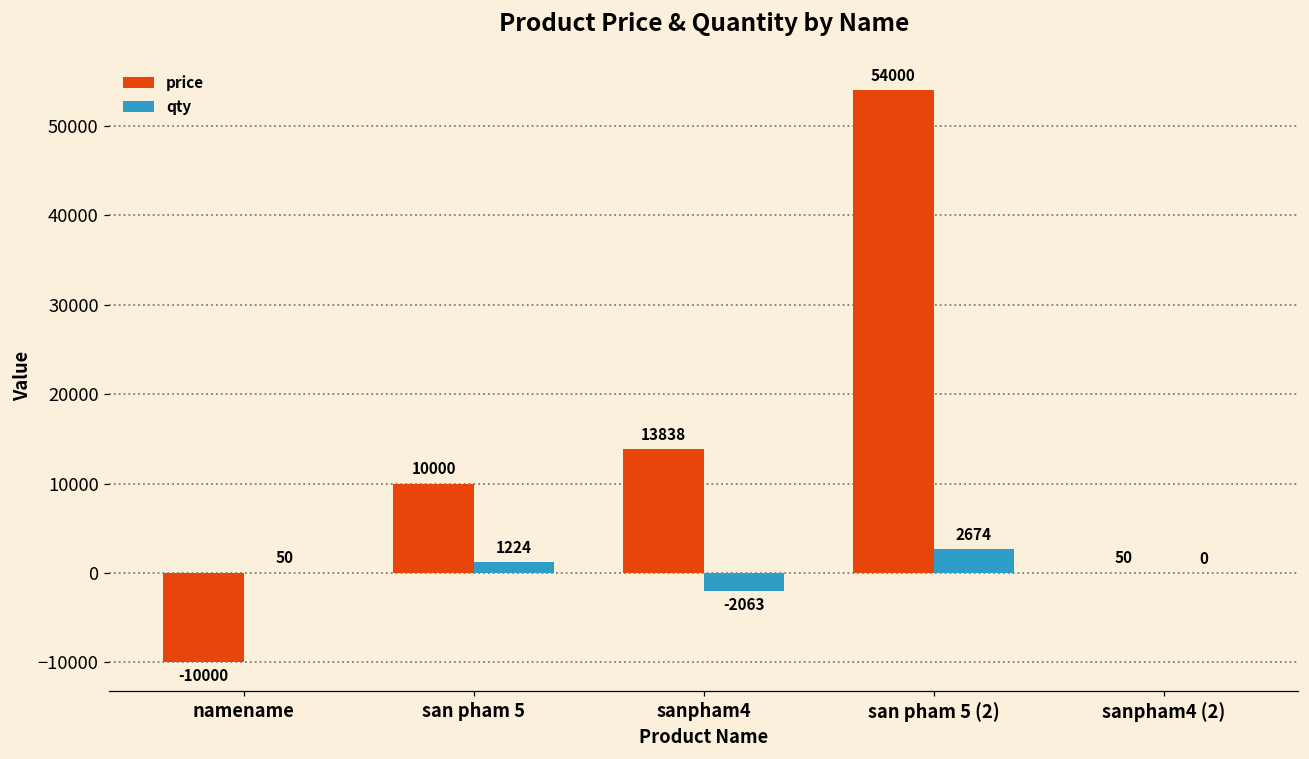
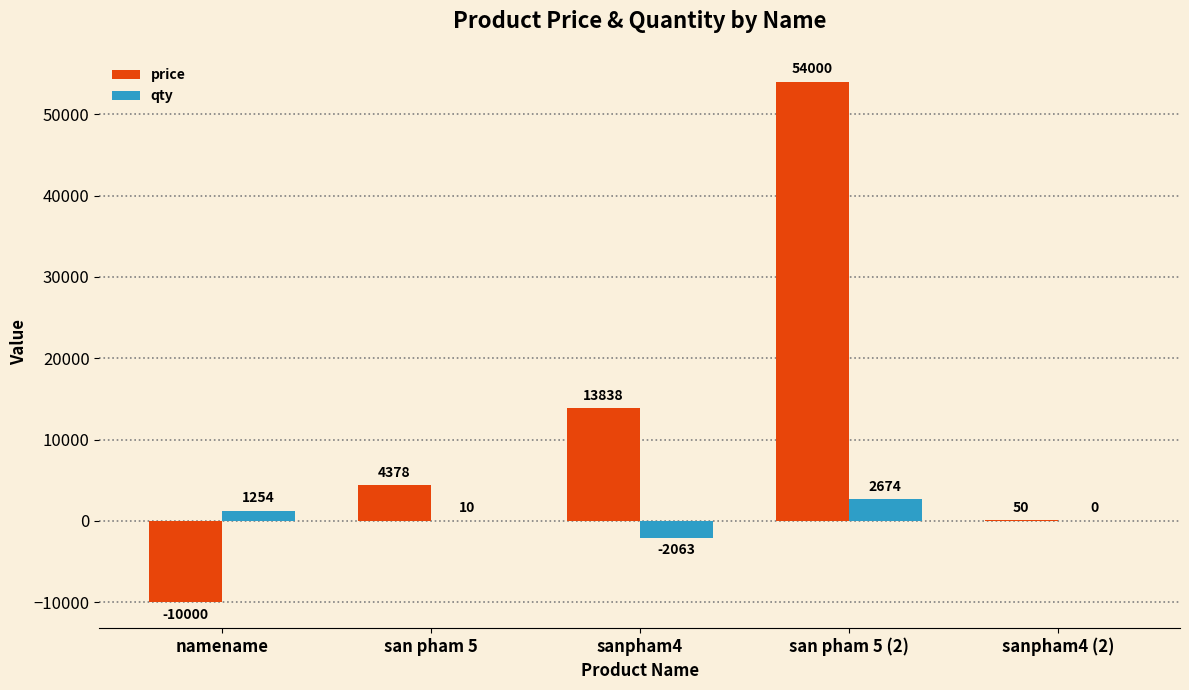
  {
    "price": {
      "namename": -10000,
-     "san pham 5": 10000,
+     "san pham 5": 4378,
      "sanpham4": 13838,
      "san pham 5 (2)": 54000,
      "sanpham4 (2)": 50
    },
    "qty": {
-     "namename": 50,
-     "san pham 5": 1224,
+     "namename": 1254,
+     "san pham 5": 10,
      "sanpham4": -2063,
      "san pham 5 (2)": 2674,
      "sanpham4 (2)": 0
    }
  }
